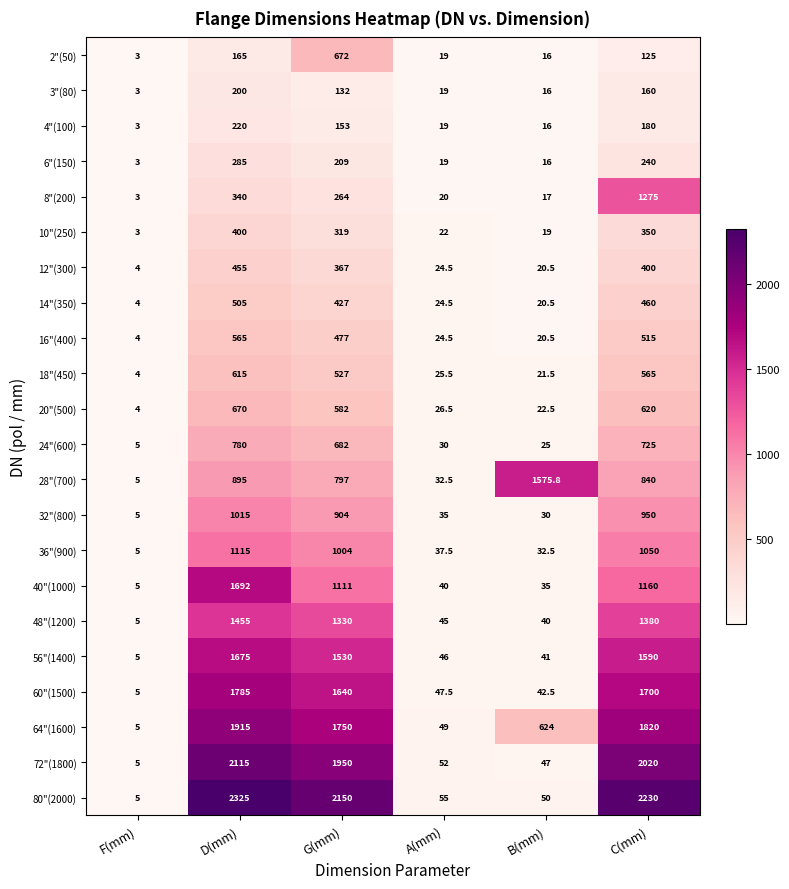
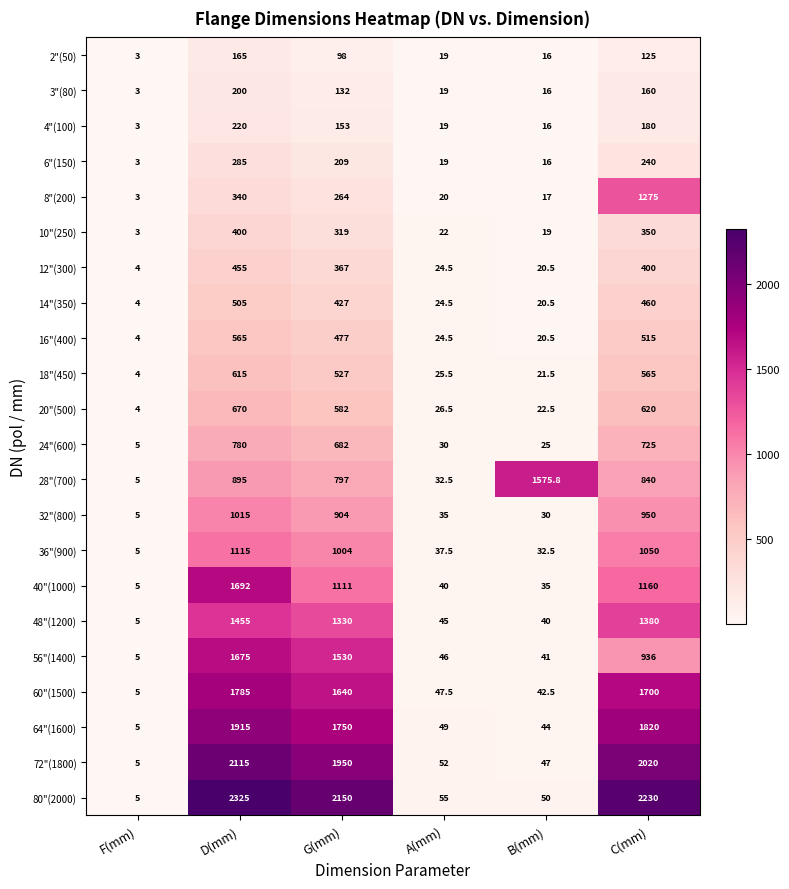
  {
    "2\"(50)": {
      "F(mm)": 3,
      "D(mm)": 165,
-     "G(mm)": 672,
+     "G(mm)": 98,
      "A(mm)": 19,
      "B(mm)": 16,
      "C(mm)": 125
    },
    "3\"(80)": {
      "F(mm)": 3,
      "D(mm)": 200,
      "G(mm)": 132,
      "A(mm)": 19,
      "B(mm)": 16,
      "C(mm)": 160
    },
    "4\"(100)": {
      "F(mm)": 3,
      "D(mm)": 220,
      "G(mm)": 153,
      "A(mm)": 19,
      "B(mm)": 16,
      "C(mm)": 180
    },
    "6\"(150)": {
      "F(mm)": 3,
      "D(mm)": 285,
      "G(mm)": 209,
      "A(mm)": 19,
      "B(mm)": 16,
      "C(mm)": 240
    },
    "8\"(200)": {
      "F(mm)": 3,
      "D(mm)": 340,
      "G(mm)": 264,
      "A(mm)": 20,
      "B(mm)": 17,
      "C(mm)": 1275
    },
    "10\"(250)": {
      "F(mm)": 3,
      "D(mm)": 400,
      "G(mm)": 319,
      "A(mm)": 22,
      "B(mm)": 19,
      "C(mm)": 350
    },
    "12\"(300)": {
      "F(mm)": 4,
      "D(mm)": 455,
      "G(mm)": 367,
      "A(mm)": 24.5,
      "B(mm)": 20.5,
      "C(mm)": 400
    },
    "14\"(350)": {
      "F(mm)": 4,
      "D(mm)": 505,
      "G(mm)": 427,
      "A(mm)": 24.5,
      "B(mm)": 20.5,
      "C(mm)": 460
    },
    "16\"(400)": {
      "F(mm)": 4,
      "D(mm)": 565,
      "G(mm)": 477,
      "A(mm)": 24.5,
      "B(mm)": 20.5,
      "C(mm)": 515
    },
    "18\"(450)": {
      "F(mm)": 4,
      "D(mm)": 615,
      "G(mm)": 527,
      "A(mm)": 25.5,
      "B(mm)": 21.5,
      "C(mm)": 565
    },
    "20\"(500)": {
      "F(mm)": 4,
      "D(mm)": 670,
      "G(mm)": 582,
      "A(mm)": 26.5,
      "B(mm)": 22.5,
      "C(mm)": 620
    },
    "24\"(600)": {
      "F(mm)": 5,
      "D(mm)": 780,
      "G(mm)": 682,
      "A(mm)": 30,
      "B(mm)": 25,
      "C(mm)": 725
    },
    "28\"(700)": {
      "F(mm)": 5,
      "D(mm)": 895,
      "G(mm)": 797,
      "A(mm)": 32.5,
      "B(mm)": 1575.8,
      "C(mm)": 840
    },
    "32\"(800)": {
      "F(mm)": 5,
      "D(mm)": 1015,
      "G(mm)": 904,
      "A(mm)": 35,
      "B(mm)": 30,
      "C(mm)": 950
    },
    "36\"(900)": {
      "F(mm)": 5,
      "D(mm)": 1115,
      "G(mm)": 1004,
      "A(mm)": 37.5,
      "B(mm)": 32.5,
      "C(mm)": 1050
    },
    "40\"(1000)": {
      "F(mm)": 5,
      "D(mm)": 1692,
      "G(mm)": 1111,
      "A(mm)": 40,
      "B(mm)": 35,
      "C(mm)": 1160
    },
    "48\"(1200)": {
      "F(mm)": 5,
      "D(mm)": 1455,
      "G(mm)": 1330,
      "A(mm)": 45,
      "B(mm)": 40,
      "C(mm)": 1380
    },
    "56\"(1400)": {
      "F(mm)": 5,
      "D(mm)": 1675,
      "G(mm)": 1530,
      "A(mm)": 46,
      "B(mm)": 41,
-     "C(mm)": 1590
+     "C(mm)": 936
    },
    "60\"(1500)": {
      "F(mm)": 5,
      "D(mm)": 1785,
      "G(mm)": 1640,
      "A(mm)": 47.5,
      "B(mm)": 42.5,
      "C(mm)": 1700
    },
    "64\"(1600)": {
      "F(mm)": 5,
      "D(mm)": 1915,
      "G(mm)": 1750,
      "A(mm)": 49,
-     "B(mm)": 624,
+     "B(mm)": 44,
      "C(mm)": 1820
    },
    "72\"(1800)": {
      "F(mm)": 5,
      "D(mm)": 2115,
      "G(mm)": 1950,
      "A(mm)": 52,
      "B(mm)": 47,
      "C(mm)": 2020
    },
    "80\"(2000)": {
      "F(mm)": 5,
      "D(mm)": 2325,
      "G(mm)": 2150,
      "A(mm)": 55,
      "B(mm)": 50,
      "C(mm)": 2230
    }
  }
